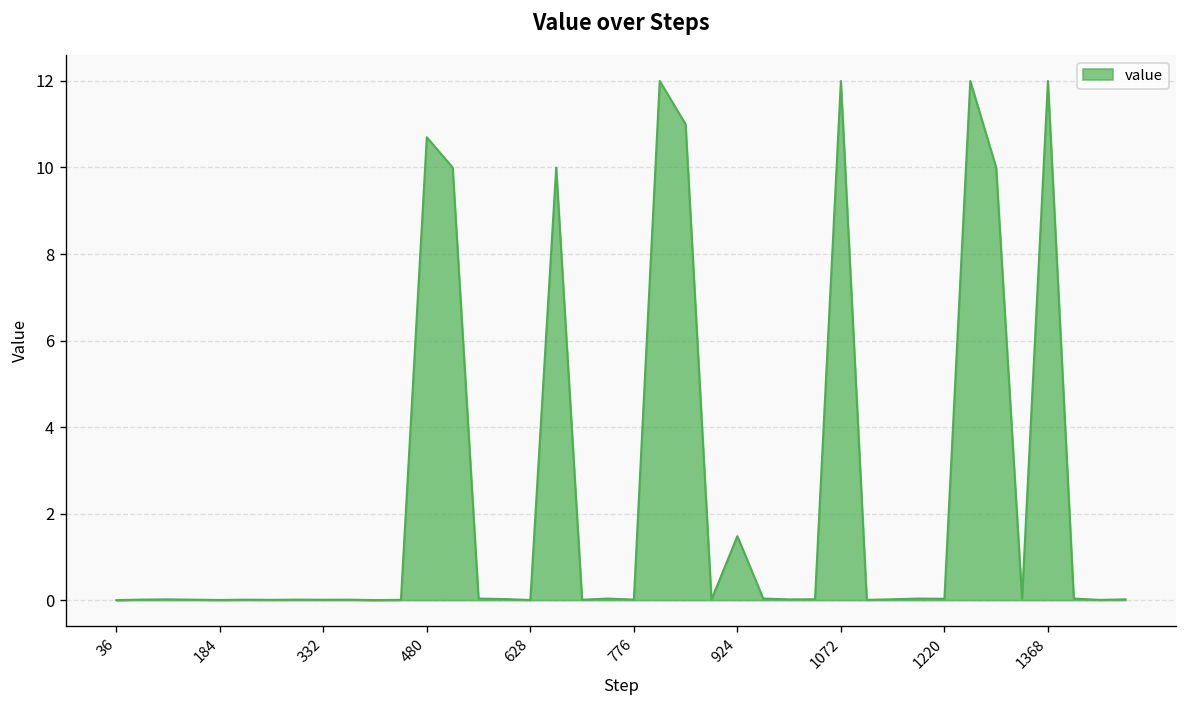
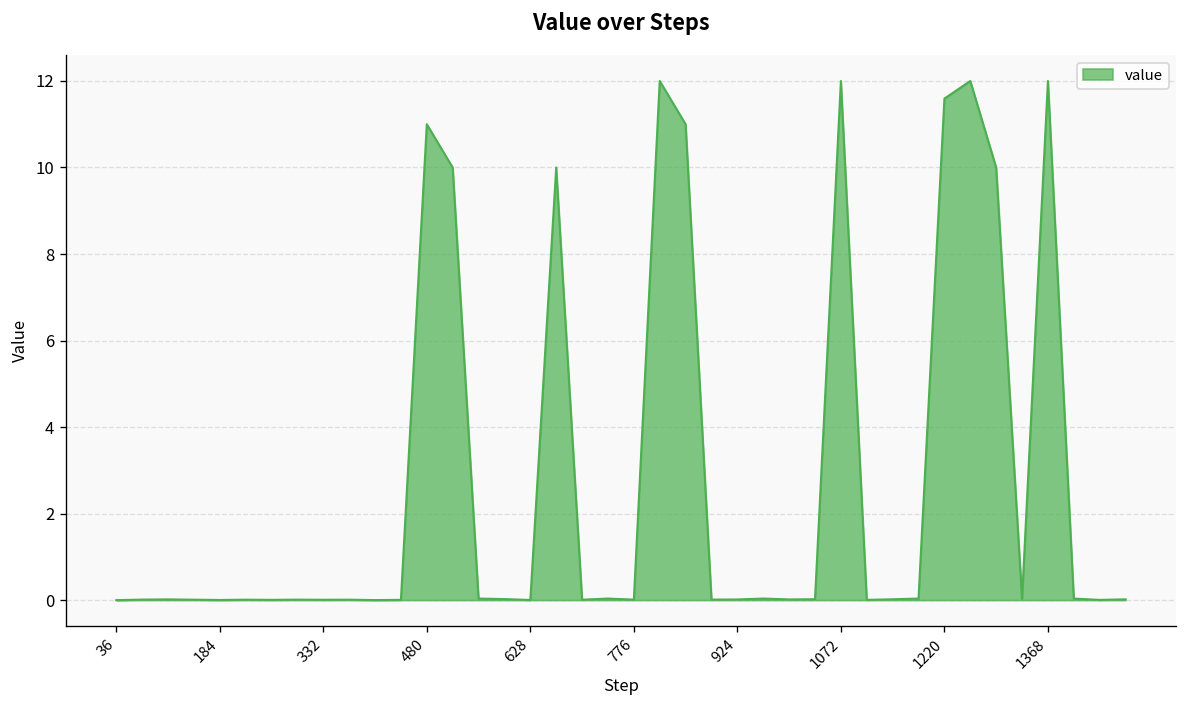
  {
    "36": 0.0,
    "184": 0.0,
    "332": 0.0,
-   "480": 10.7,
+   "480": 11.0,
    "628": 0.0,
    "776": 0.0,
-   "924": 1.5,
+   "924": 0.0,
    "1072": 12.0,
-   "1220": 0.0,
+   "1220": 11.6,
    "1368": 12.0
  }
